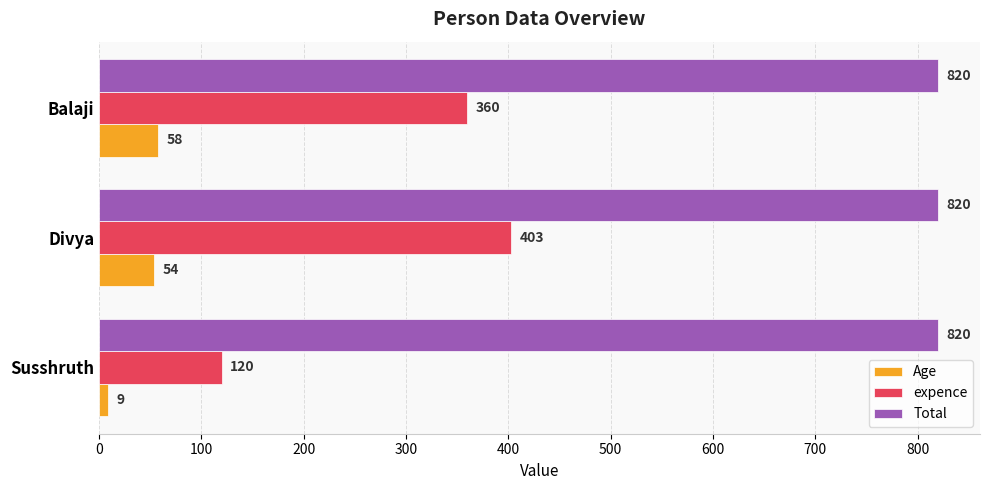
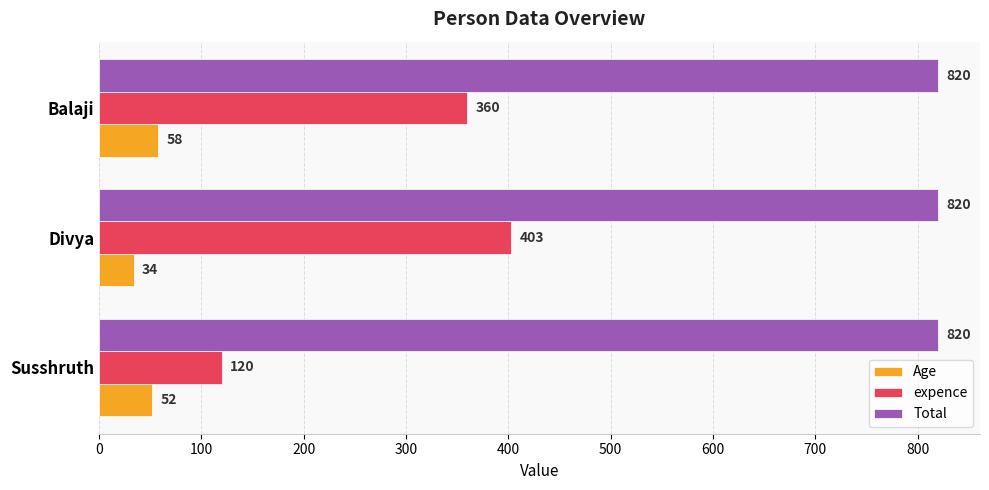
  {
    "Age": {
      "Balaji": 58,
-     "Divya": 54,
-     "Susshruth": 9
+     "Divya": 34,
+     "Susshruth": 52
    },
    "expence": {
      "Balaji": 360,
      "Divya": 403,
      "Susshruth": 120
    },
    "Total": {
      "Balaji": 820,
      "Divya": 820,
      "Susshruth": 820
    }
  }
